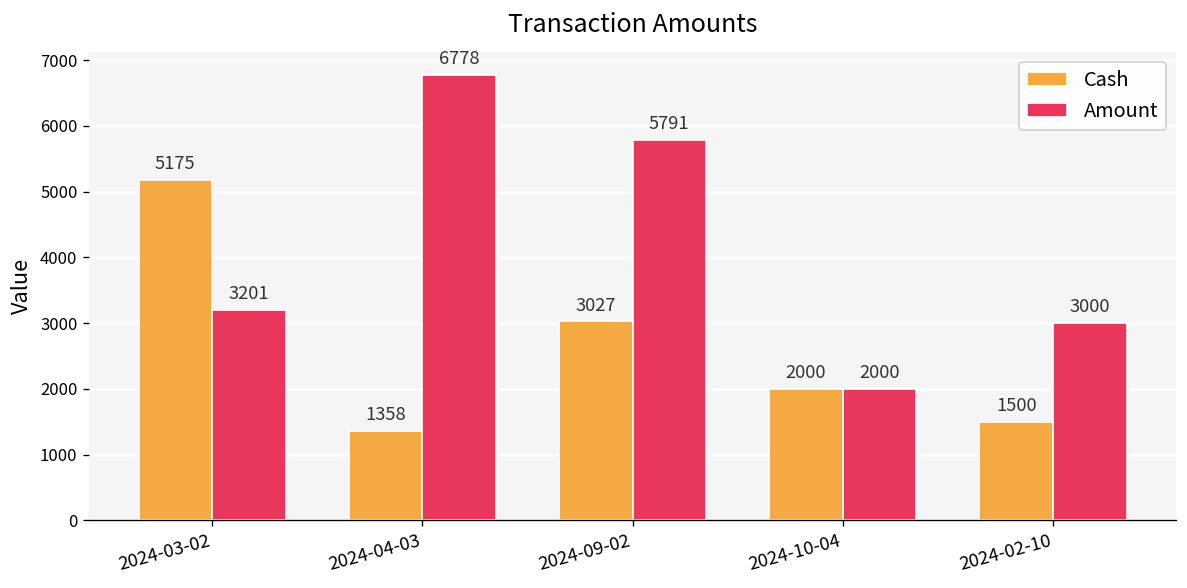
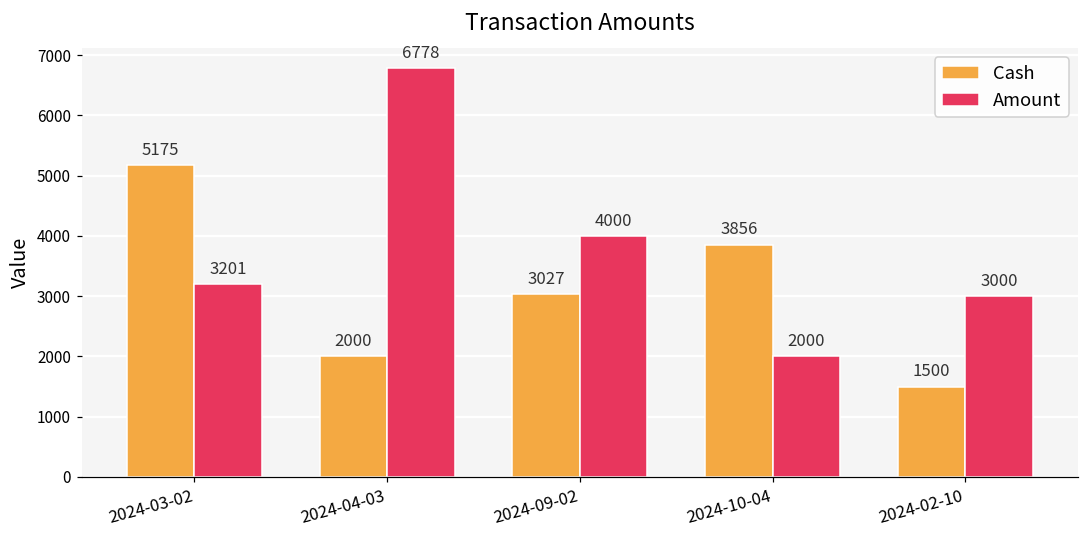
  {
    "Cash": {
      "2024-03-02": 5175,
-     "2024-04-03": 1358,
+     "2024-04-03": 2000,
      "2024-09-02": 3027,
-     "2024-10-04": 2000,
+     "2024-10-04": 3856,
      "2024-02-10": 1500
    },
    "Amount": {
      "2024-03-02": 3201,
      "2024-04-03": 6778,
-     "2024-09-02": 5791,
+     "2024-09-02": 4000,
      "2024-10-04": 2000,
      "2024-02-10": 3000
    }
  }
